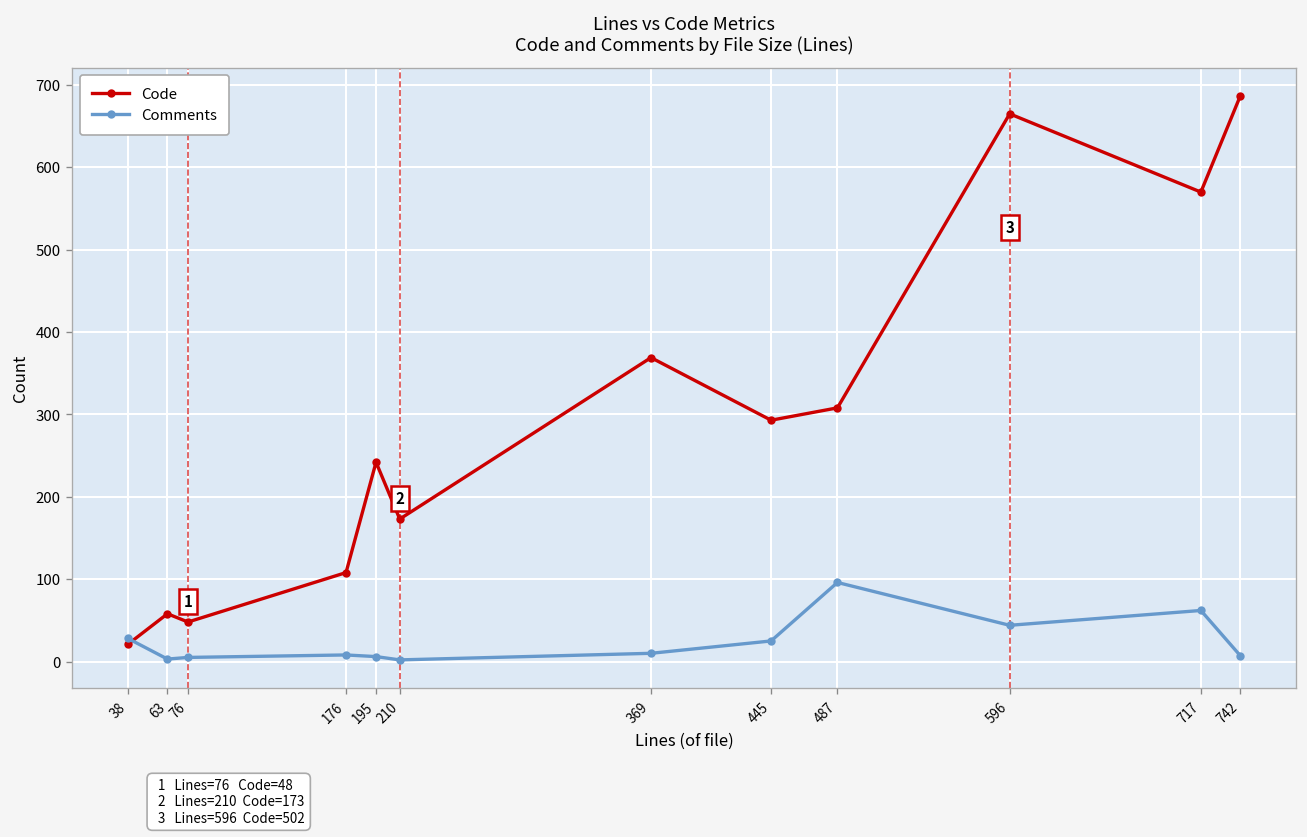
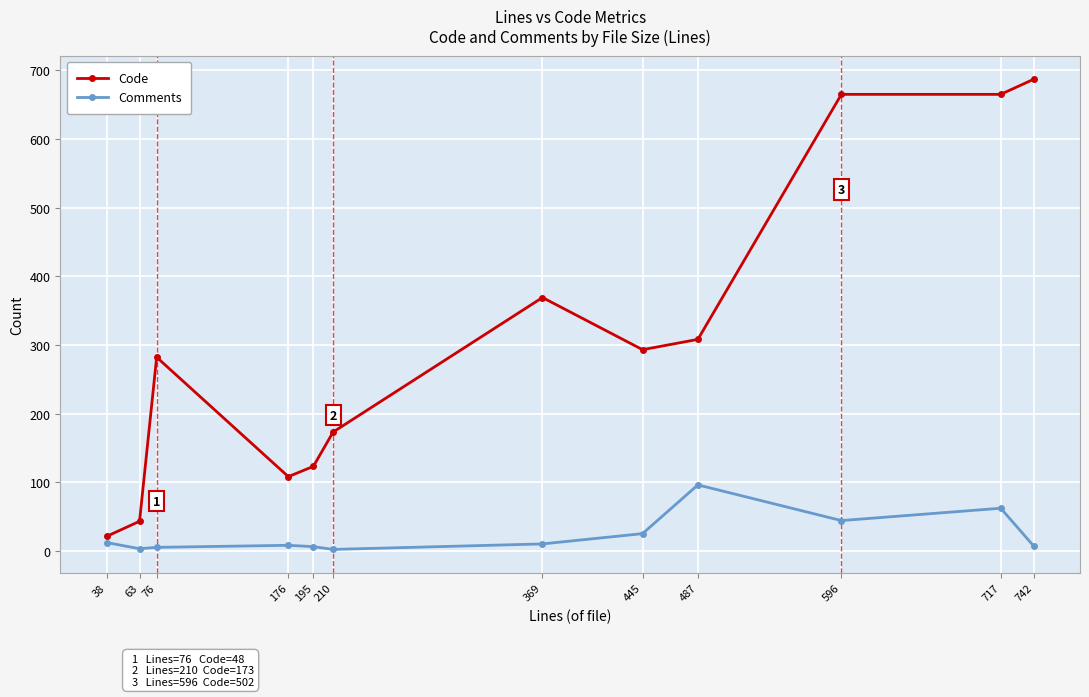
  {
    "Code": {
      "38": 20,
-     "63": 60,
-     "76": 50,
+     "63": 40,
+     "76": 280,
      "176": 110,
-     "195": 240,
+     "195": 120,
      "369": 370,
      "445": 290,
      "487": 310,
      "596": 670,
-     "717": 570,
+     "717": 670,
      "742": 690
    },
    "Comments": {
-     "38": 30,
+     "38": 10,
      "63": 0,
      "76": 10,
      "176": 10,
      "195": 10,
      "210": 0,
      "369": 10,
      "445": 30,
      "487": 100,
      "596": 40,
      "717": 60,
      "742": 10
    }
  }
